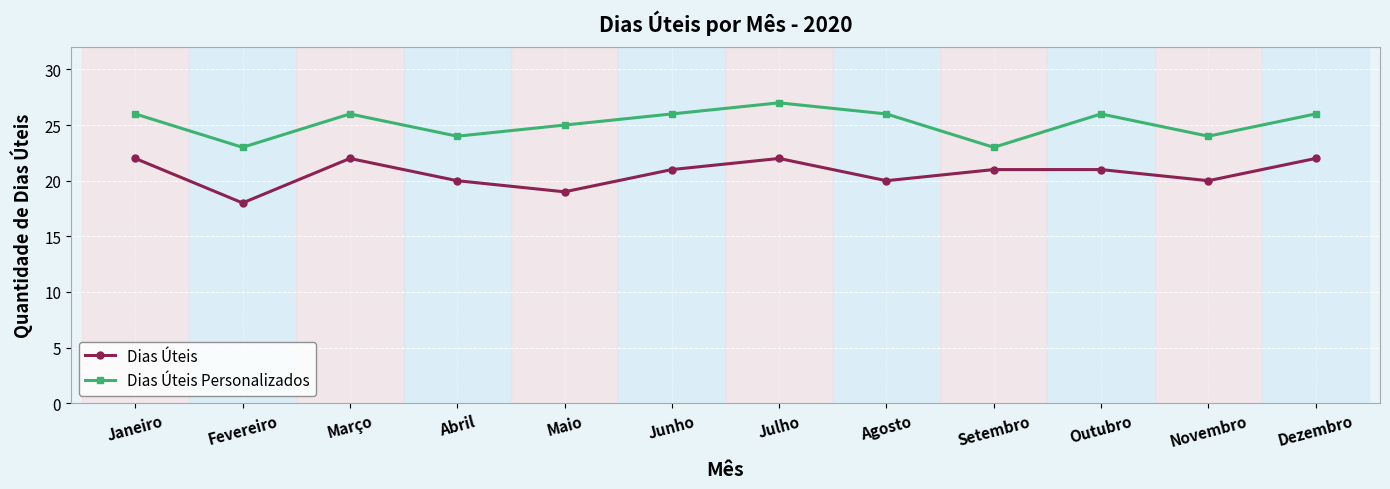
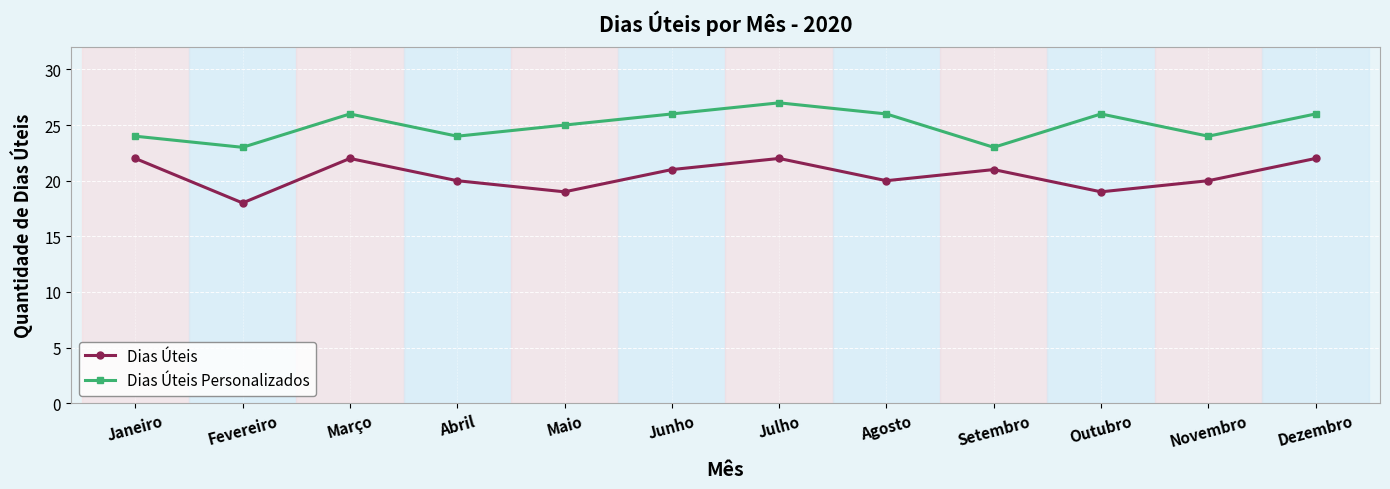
  {
    "Dias Úteis": {
      "Janeiro": 22,
      "Fevereiro": 18,
      "Março": 22,
      "Abril": 20,
      "Maio": 19,
      "Junho": 21,
      "Julho": 22,
      "Agosto": 20,
      "Setembro": 21,
-     "Outubro": 21,
+     "Outubro": 19,
      "Novembro": 20,
      "Dezembro": 22
    },
    "Dias Úteis Personalizados": {
-     "Janeiro": 26,
+     "Janeiro": 24,
      "Fevereiro": 23,
      "Março": 26,
      "Abril": 24,
      "Maio": 25,
      "Junho": 26,
      "Julho": 27,
      "Agosto": 26,
      "Setembro": 23,
      "Outubro": 26,
      "Novembro": 24,
      "Dezembro": 26
    }
  }
